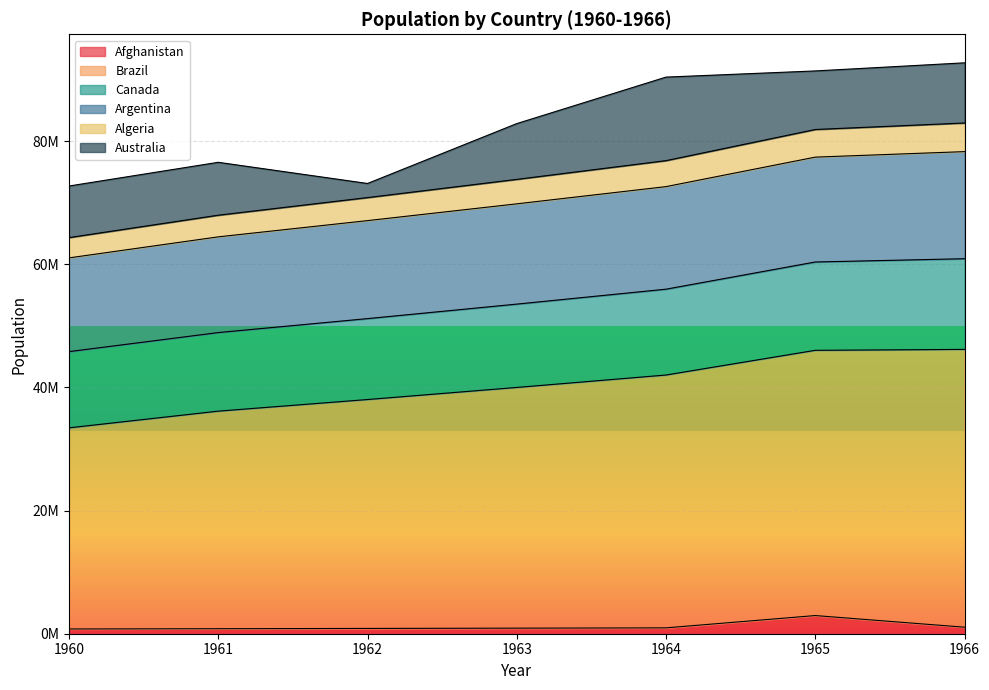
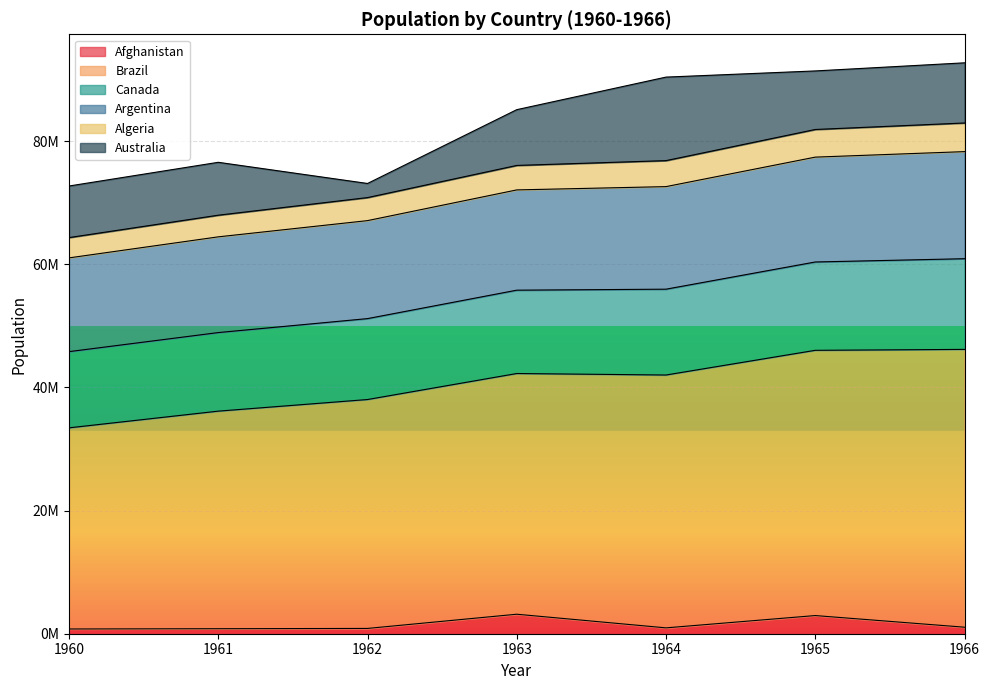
  {
    "Afghanistan": {
      "1960": 1000000,
      "1961": 1000000,
      "1962": 1000000,
-     "1963": 1000000,
+     "1963": 3000000,
      "1964": 1000000,
      "1965": 3000000,
      "1966": 1000000
    },
    "Australia": {
      "1960": 8000000,
      "1961": 9000000,
      "1962": 2000000,
      "1963": 9000000,
      "1964": 14000000,
      "1965": 10000000,
      "1966": 10000000
    }
  }
